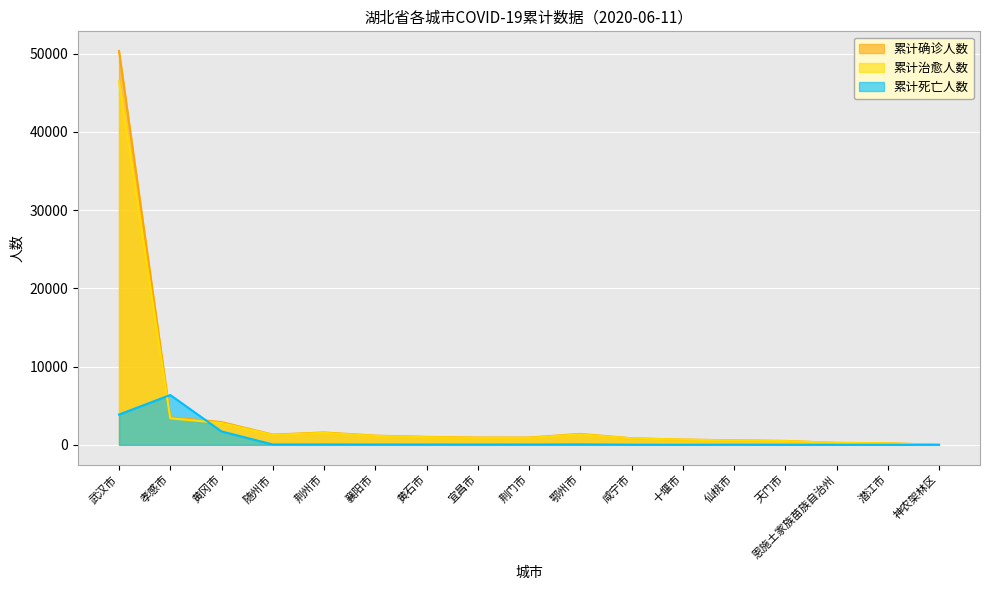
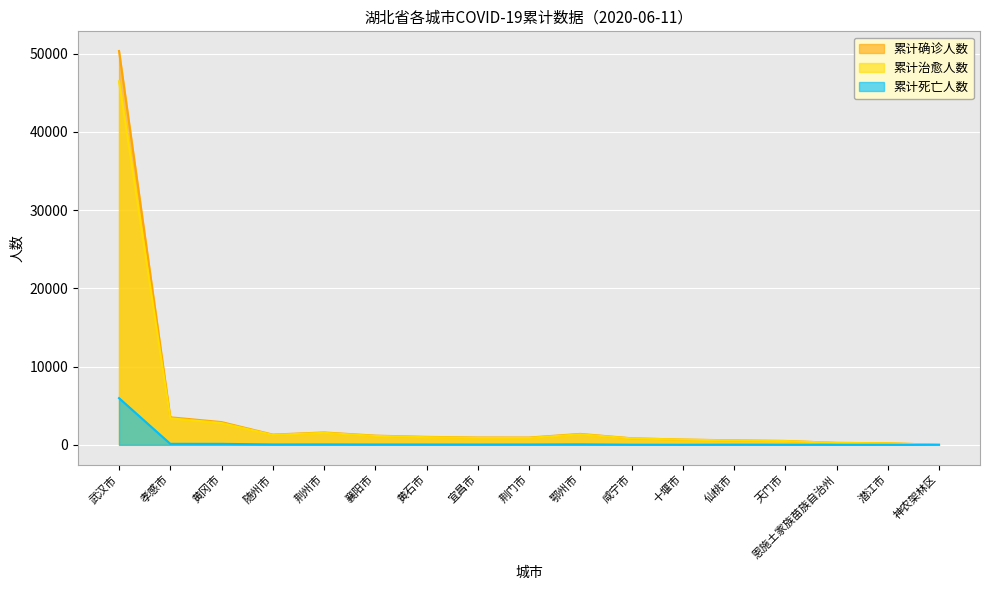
  {
    "累计死亡人数": {
-     "武汉市": 4000,
-     "孝感市": 6000,
-     "黄冈市": 2000,
+     "武汉市": 6000,
+     "孝感市": 0,
+     "黄冈市": 0,
      "随州市": 0,
      "荆州市": 0,
      "襄阳市": 0,
      "黄石市": 0,
      "宜昌市": 0,
      "荆门市": 0,
      "鄂州市": 0,
      "咸宁市": 0,
      "十堰市": 0,
      "仙桃市": 0,
      "天门市": 0
    }
  }
